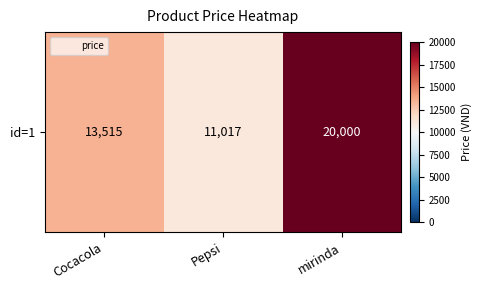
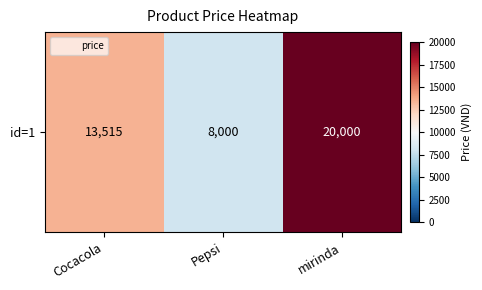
  {
    "id=1": {
      "Cocacola": "13,515",
-     "Pepsi": "11,017",
+     "Pepsi": "8,000",
      "mirinda": "20,000"
    }
  }
